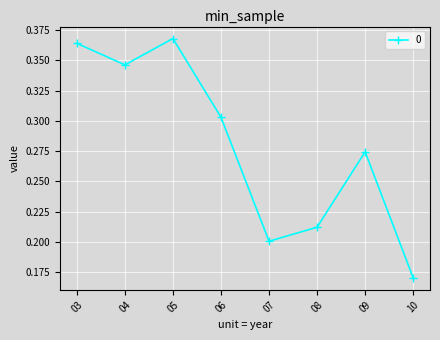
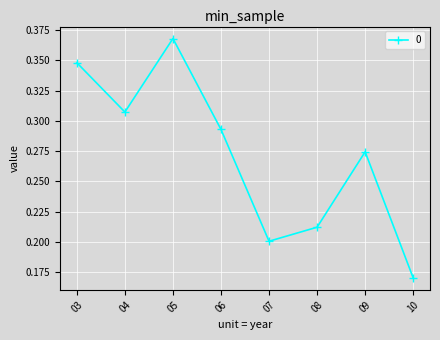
  {
-   "03": 0.364,
-   "04": 0.346,
+   "03": 0.348,
+   "04": 0.307,
    "05": 0.368,
-   "06": 0.303,
+   "06": 0.293,
    "07": 0.200,
    "08": 0.212,
    "09": 0.274,
    "10": 0.170
  }
